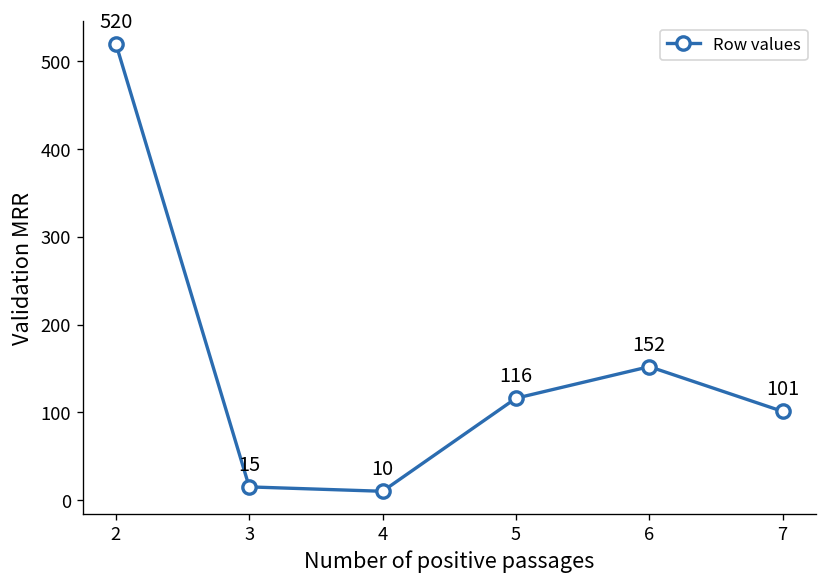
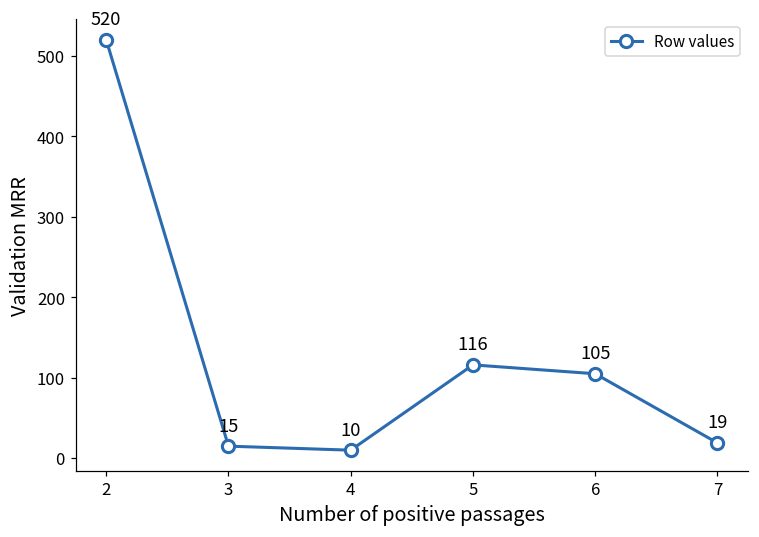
  {
    "2": 520,
    "3": 15,
    "4": 10,
    "5": 116,
-   "6": 152,
-   "7": 101
+   "6": 105,
+   "7": 19
  }
